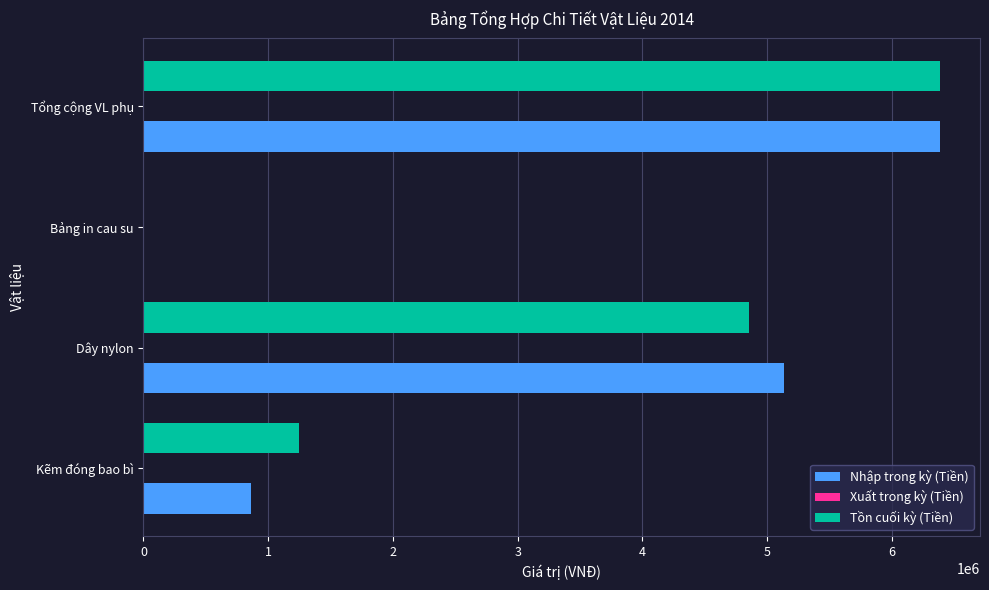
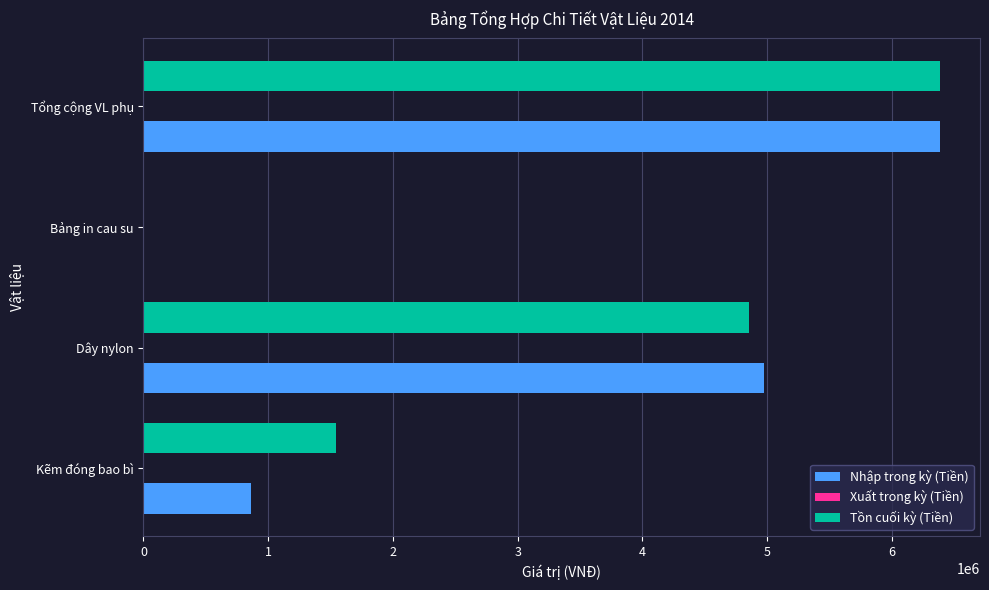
  {
    "Nhập trong kỳ (Tiền)": {
      "Tổng cộng VL phụ": 6390000,
      "Bảng in cau su": 0,
-     "Dây nylon": 5140000,
+     "Dây nylon": 4970000,
      "Kẽm đóng bao bì": 860000
    },
    "Xuất trong kỳ (Tiền)": {
      "Tổng cộng VL phụ": 0,
      "Bảng in cau su": 0,
      "Dây nylon": 0,
      "Kẽm đóng bao bì": 0
    },
    "Tồn cuối kỳ (Tiền)": {
      "Tổng cộng VL phụ": 6390000,
      "Bảng in cau su": 0,
      "Dây nylon": 4850000,
-     "Kẽm đóng bao bì": 1250000
+     "Kẽm đóng bao bì": 1540000
    }
  }
